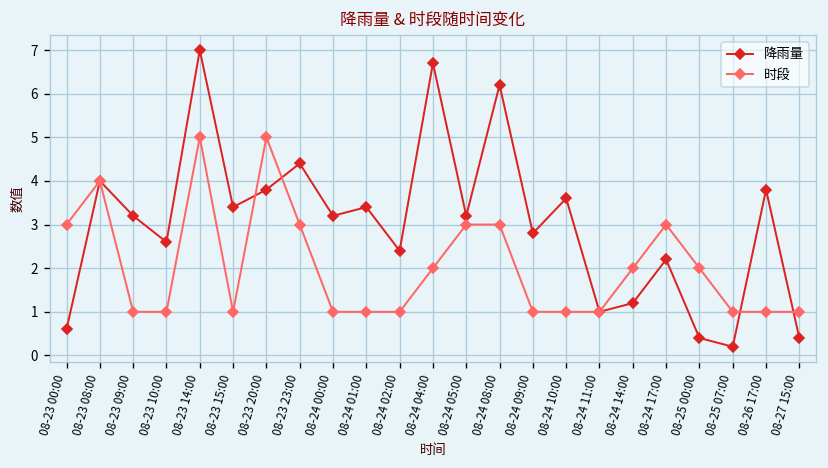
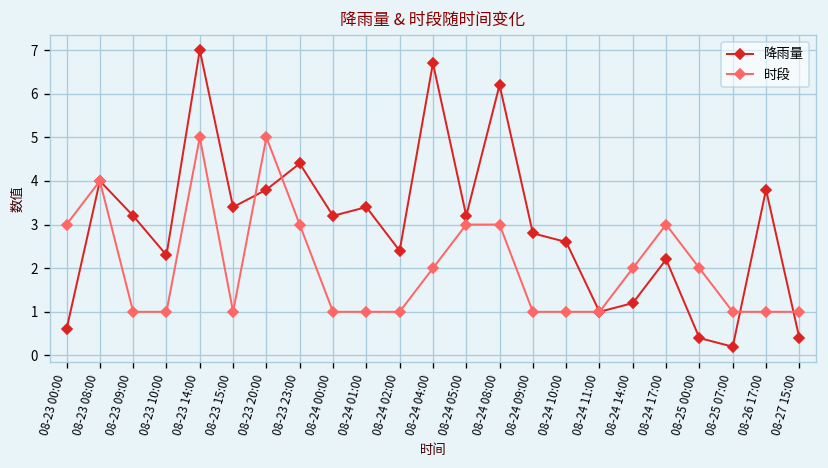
  {
    "降雨量": {
      "08-23 00:00": 0.6,
      "08-23 09:00": 3.2,
-     "08-23 10:00": 2.6,
+     "08-23 10:00": 2.3,
      "08-23 14:00": 7.0,
      "08-23 15:00": 3.4,
      "08-23 20:00": 3.8,
      "08-23 23:00": 4.4,
      "08-24 00:00": 3.2,
      "08-24 01:00": 3.4,
      "08-24 02:00": 2.4,
      "08-24 04:00": 6.7,
      "08-24 05:00": 3.2,
      "08-24 08:00": 6.2,
      "08-24 09:00": 2.8,
-     "08-24 10:00": 3.6,
+     "08-24 10:00": 2.6,
      "08-24 14:00": 1.2,
      "08-24 17:00": 2.2,
      "08-25 00:00": 0.4,
      "08-25 07:00": 0.2,
      "08-26 17:00": 3.8,
      "08-27 15:00": 0.4
    },
    "时段": {
      "08-23 00:00": 3.0,
      "08-23 09:00": 1.0,
      "08-23 10:00": 1.0,
      "08-23 14:00": 5.0,
      "08-23 15:00": 1.0,
      "08-23 20:00": 5.0,
      "08-23 23:00": 3.0,
      "08-24 00:00": 1.0,
      "08-24 01:00": 1.0,
      "08-24 02:00": 1.0,
      "08-24 04:00": 2.0,
      "08-24 05:00": 3.0,
      "08-24 08:00": 3.0,
      "08-24 09:00": 1.0,
      "08-24 10:00": 1.0,
      "08-24 14:00": 2.0,
      "08-24 17:00": 3.0,
      "08-25 00:00": 2.0,
      "08-25 07:00": 1.0,
      "08-26 17:00": 1.0,
      "08-27 15:00": 1.0
    }
  }
